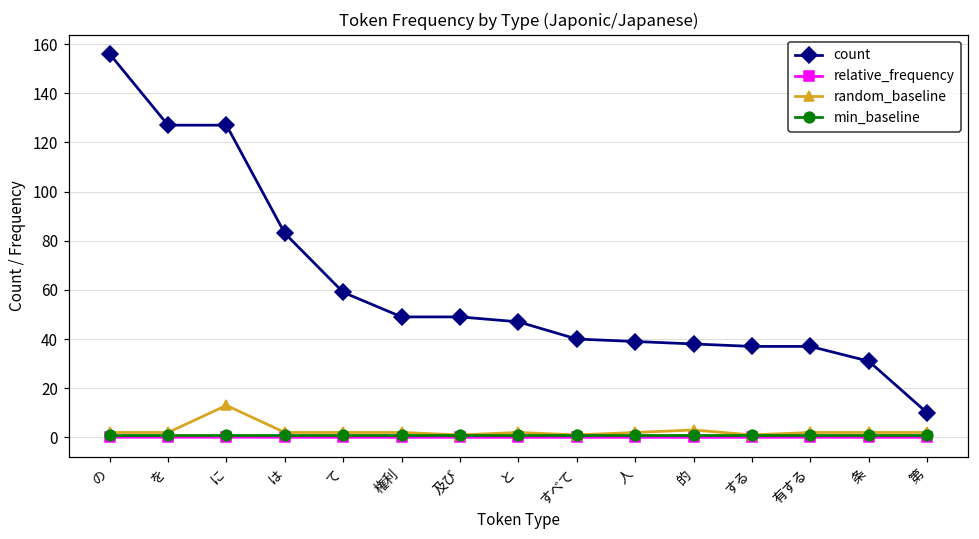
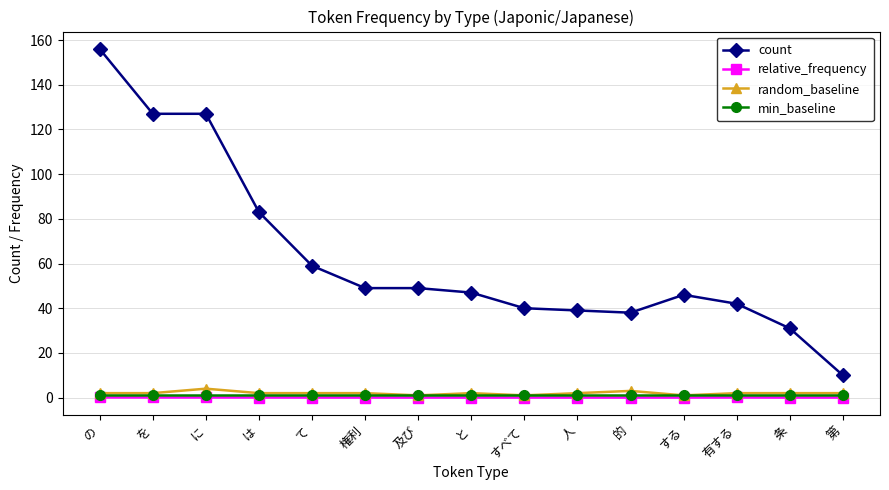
  {
    "count": {
      "の": 156,
      "を": 127,
      "に": 127,
      "は": 83,
      "て": 59,
      "権利": 49,
      "及び": 49,
      "と": 47,
      "すべて": 40,
      "人": 39,
      "的": 38,
-     "する": 37,
-     "有する": 37,
+     "する": 46,
+     "有する": 42,
      "条": 31,
      "第": 10
    },
    "random_baseline": {
-     "に": 13,
+     "に": 4,
      "的": 3
    }
  }
